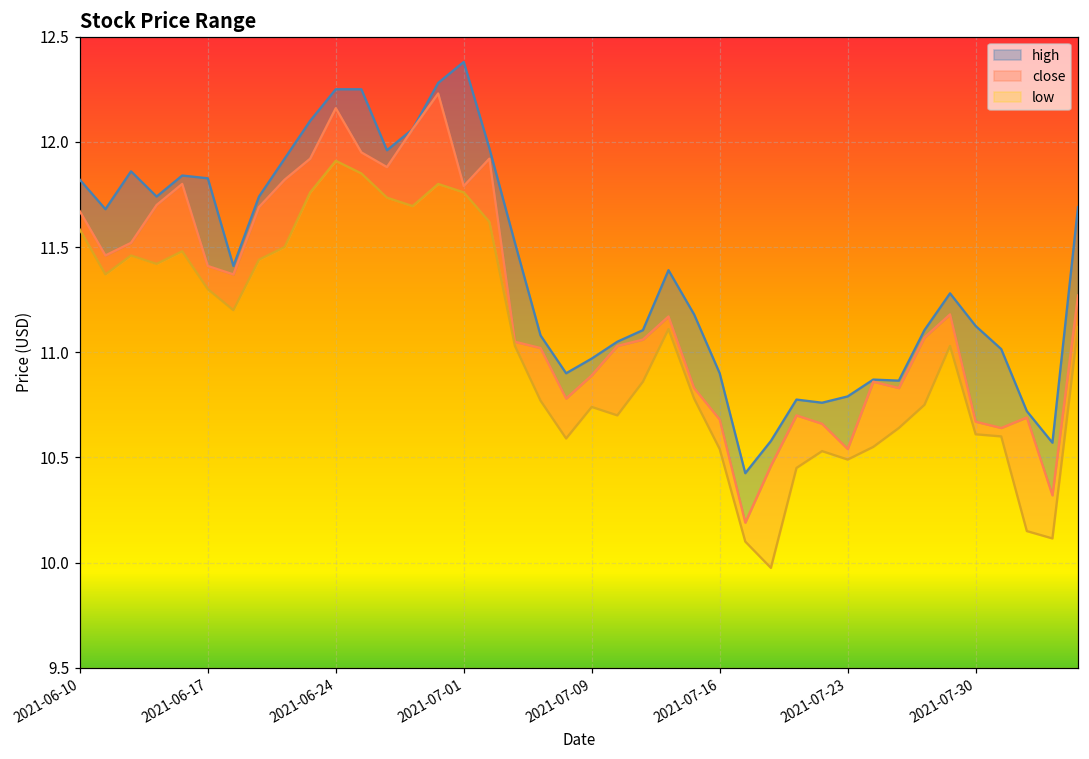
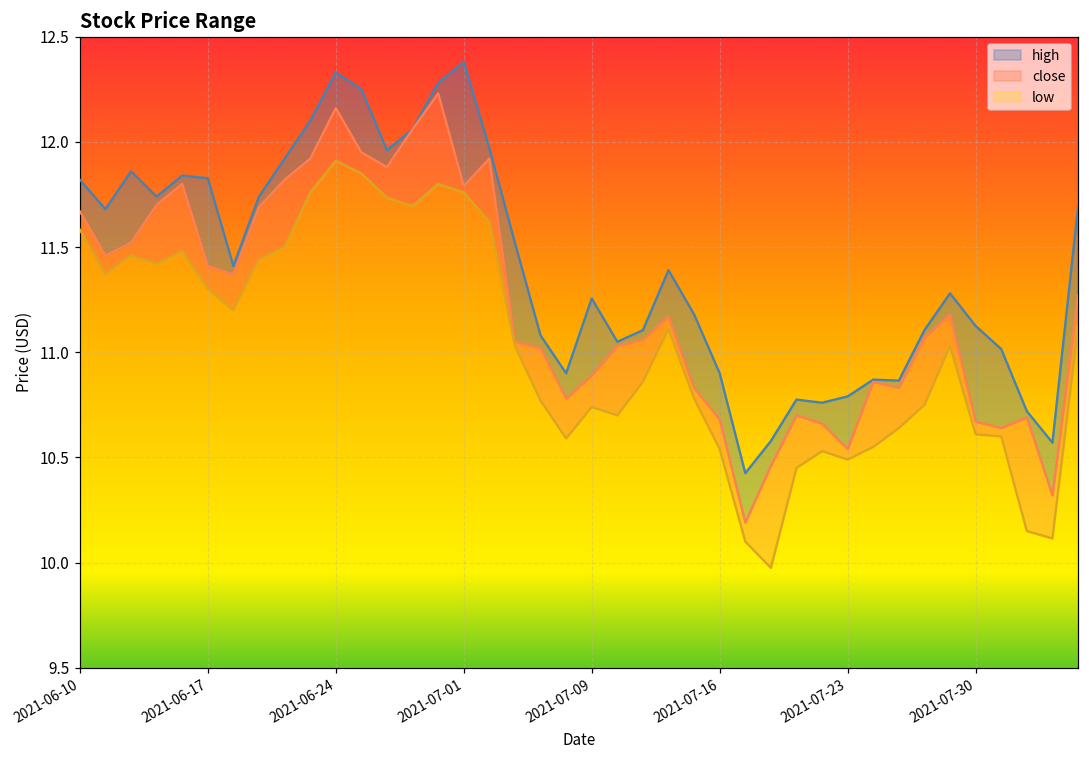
  {
    "high": {
      "2021-06-10": 11.82,
      "2021-06-17": 11.83,
-     "2021-06-24": 12.25,
+     "2021-06-24": 12.33,
      "2021-07-01": 12.38,
-     "2021-07-09": 10.97,
+     "2021-07-09": 11.26,
      "2021-07-16": 10.90,
      "2021-07-23": 10.79,
      "2021-07-30": 11.13
    }
  }
